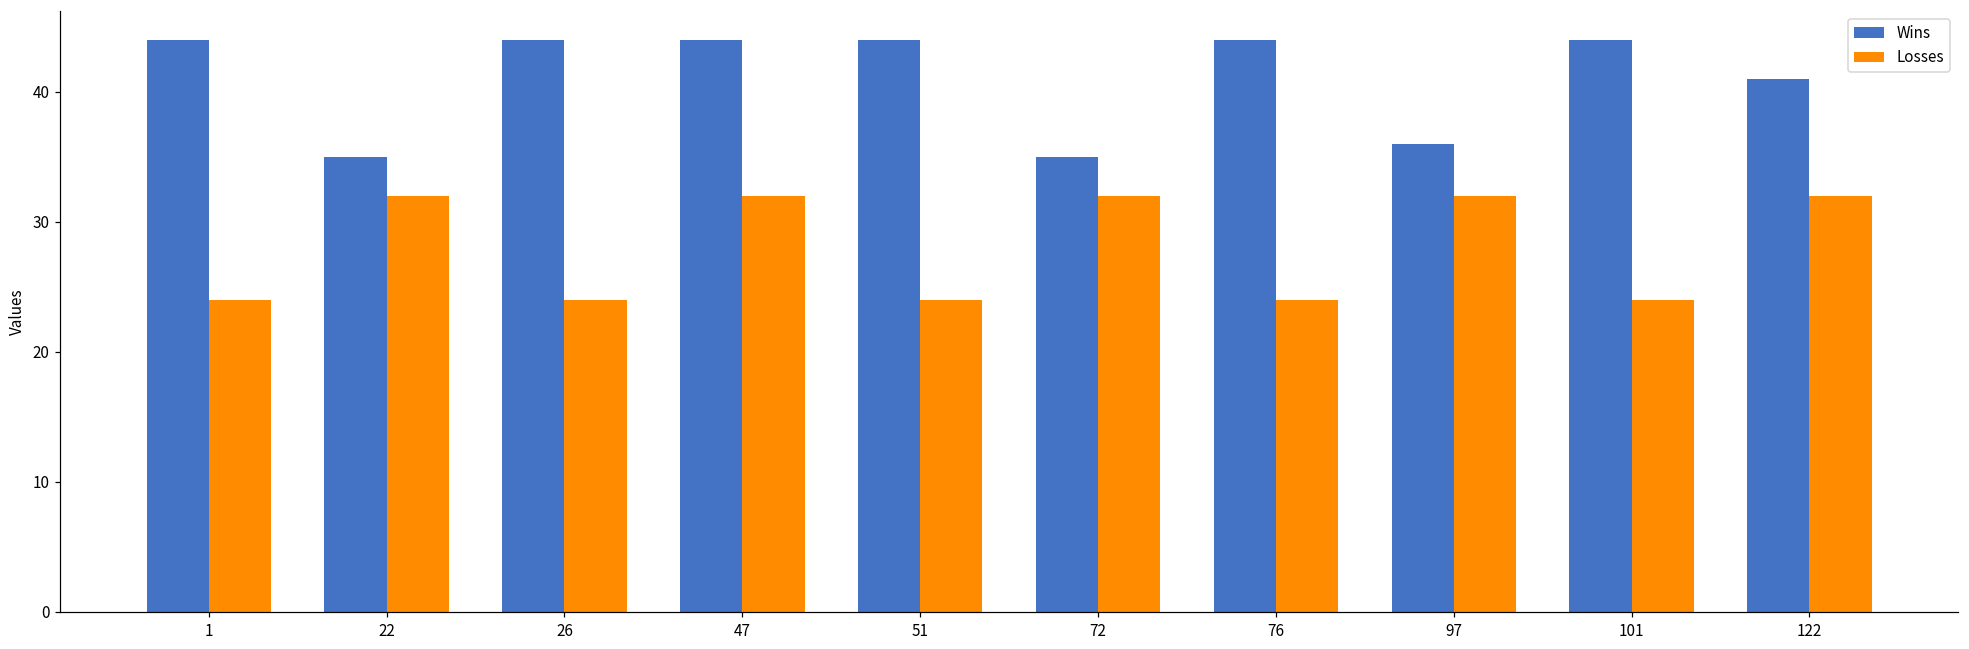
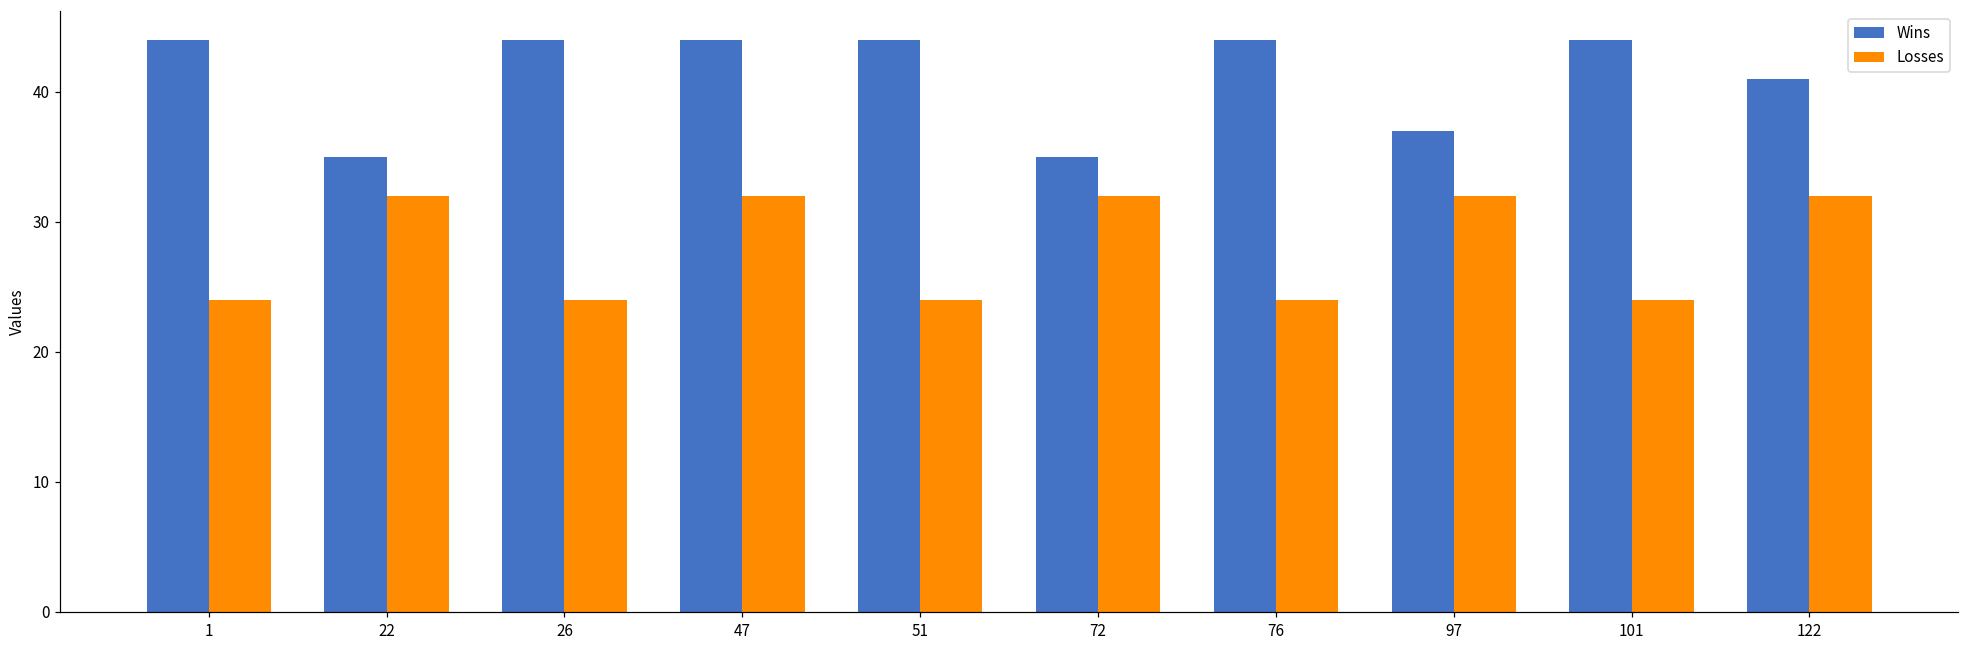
  {
    "Wins": {
      "1": 44,
      "22": 35,
      "26": 44,
      "47": 44,
      "51": 44,
      "72": 35,
      "76": 44,
-     "97": 36,
+     "97": 37,
      "101": 44,
      "122": 41
    },
    "Losses": {
      "1": 24,
      "22": 32,
      "26": 24,
      "47": 32,
      "51": 24,
      "72": 32,
      "76": 24,
      "97": 32,
      "101": 24,
      "122": 32
    }
  }
